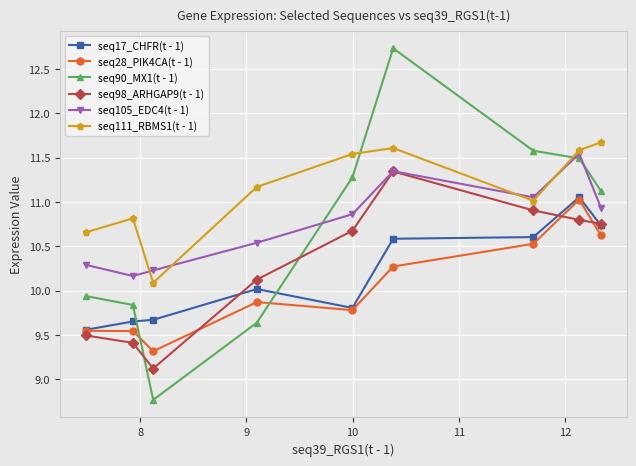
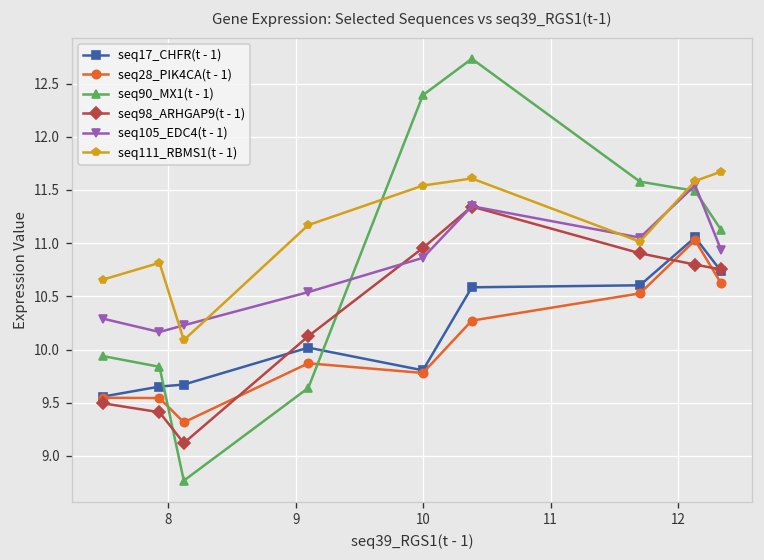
  {
    "seq90_MX1(t - 1)": {
-     "10": 11.3
+     "10": 12.4
    },
    "seq98_ARHGAP9(t - 1)": {
-     "10": 10.7
+     "10": 11.0
    },
    "seq105_EDC4(t - 1)": {
      "10": 10.9
    },
    "seq111_RBMS1(t - 1)": {
      "10": 11.5
    }
  }
